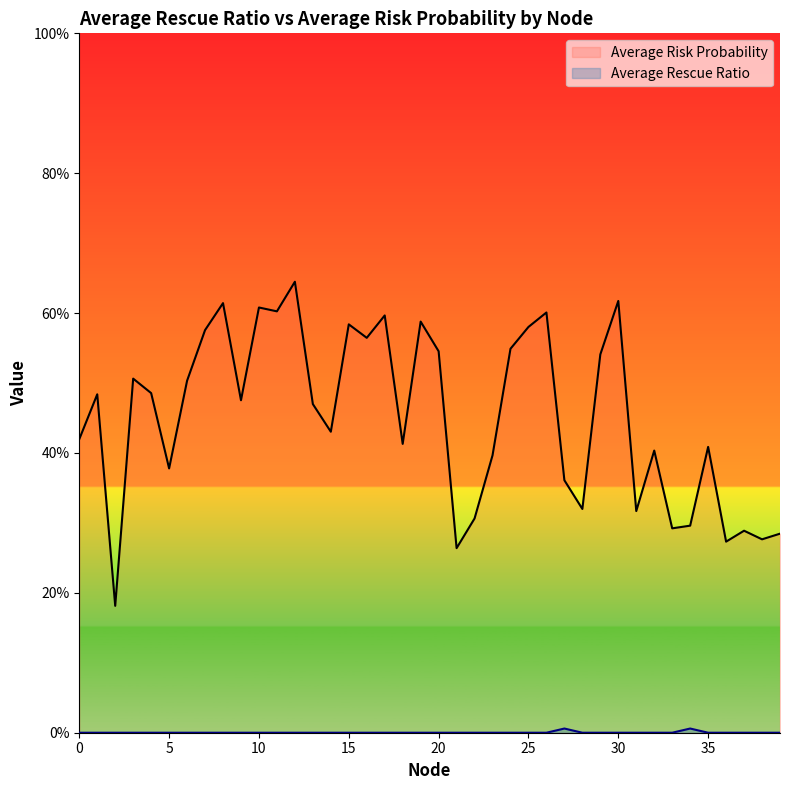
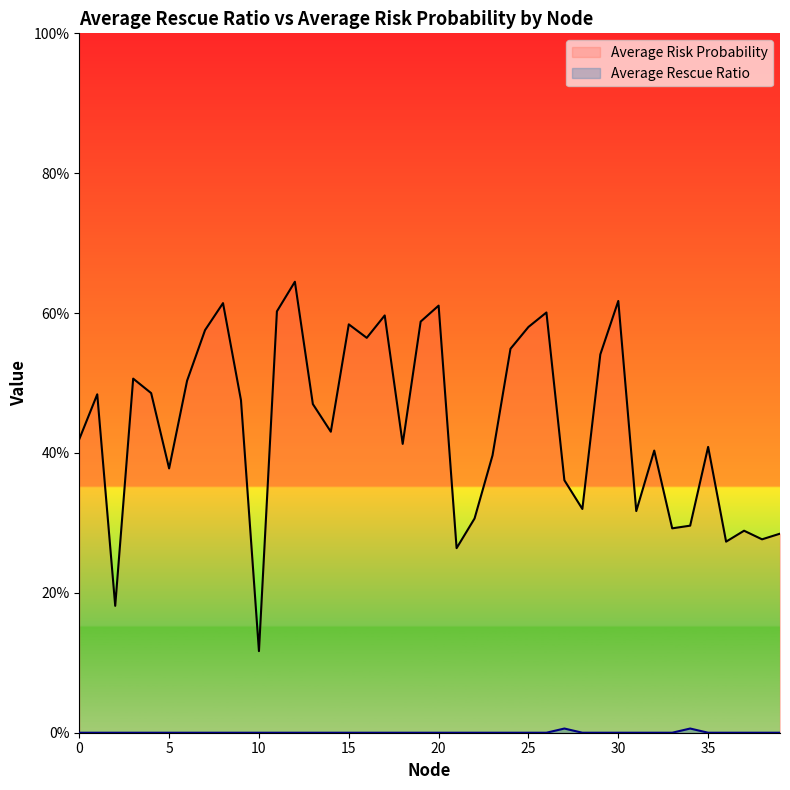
  {
    "Average Risk Probability": {
      "0": "42%",
      "5": "38%",
-     "10": "61%",
+     "10": "12%",
      "15": "58%",
-     "20": "55%",
+     "20": "61%",
      "25": "58%",
      "30": "62%",
      "35": "41%"
    },
    "Average Rescue Ratio": {
      "0": "0%",
      "5": "0%",
      "10": "0%",
      "15": "0%",
      "20": "0%",
      "25": "0%",
      "30": "0%",
      "35": "0%"
    }
  }
